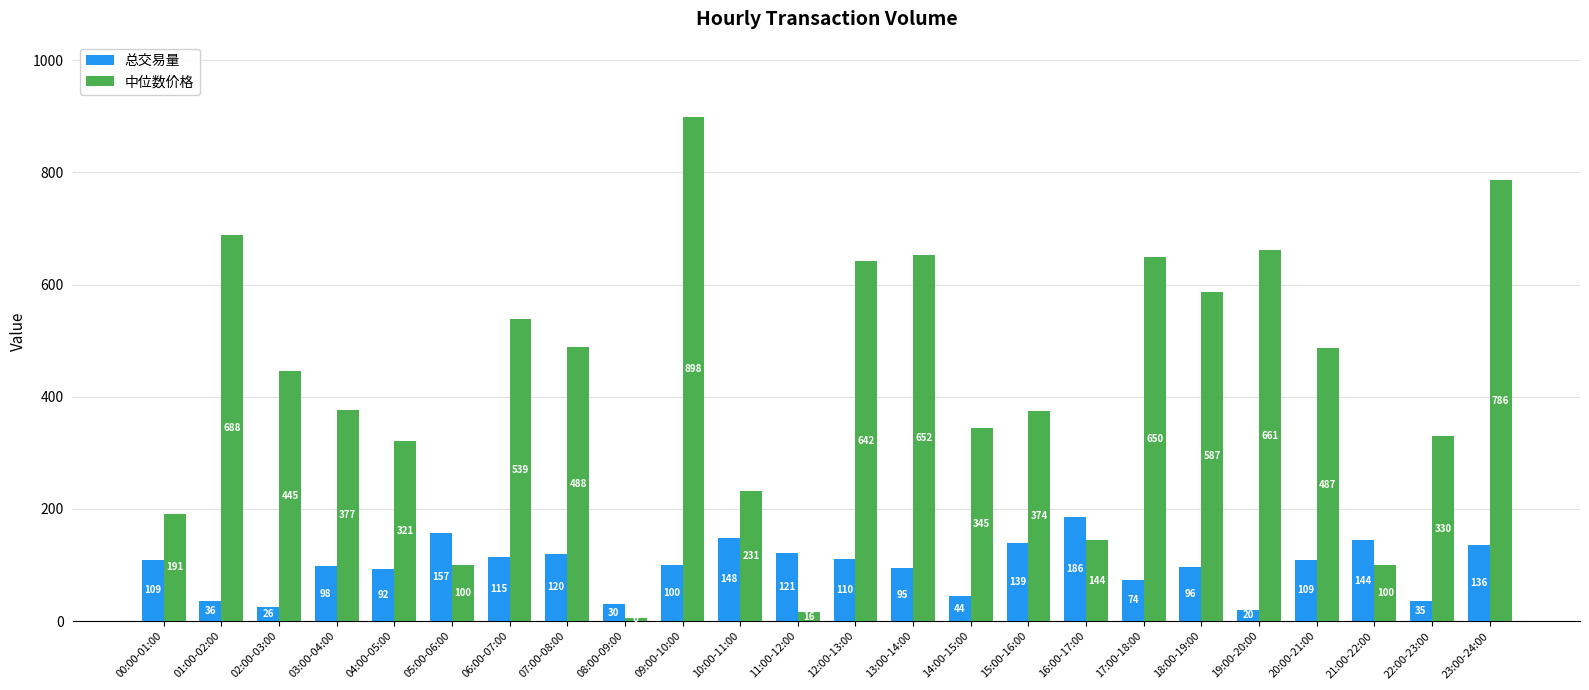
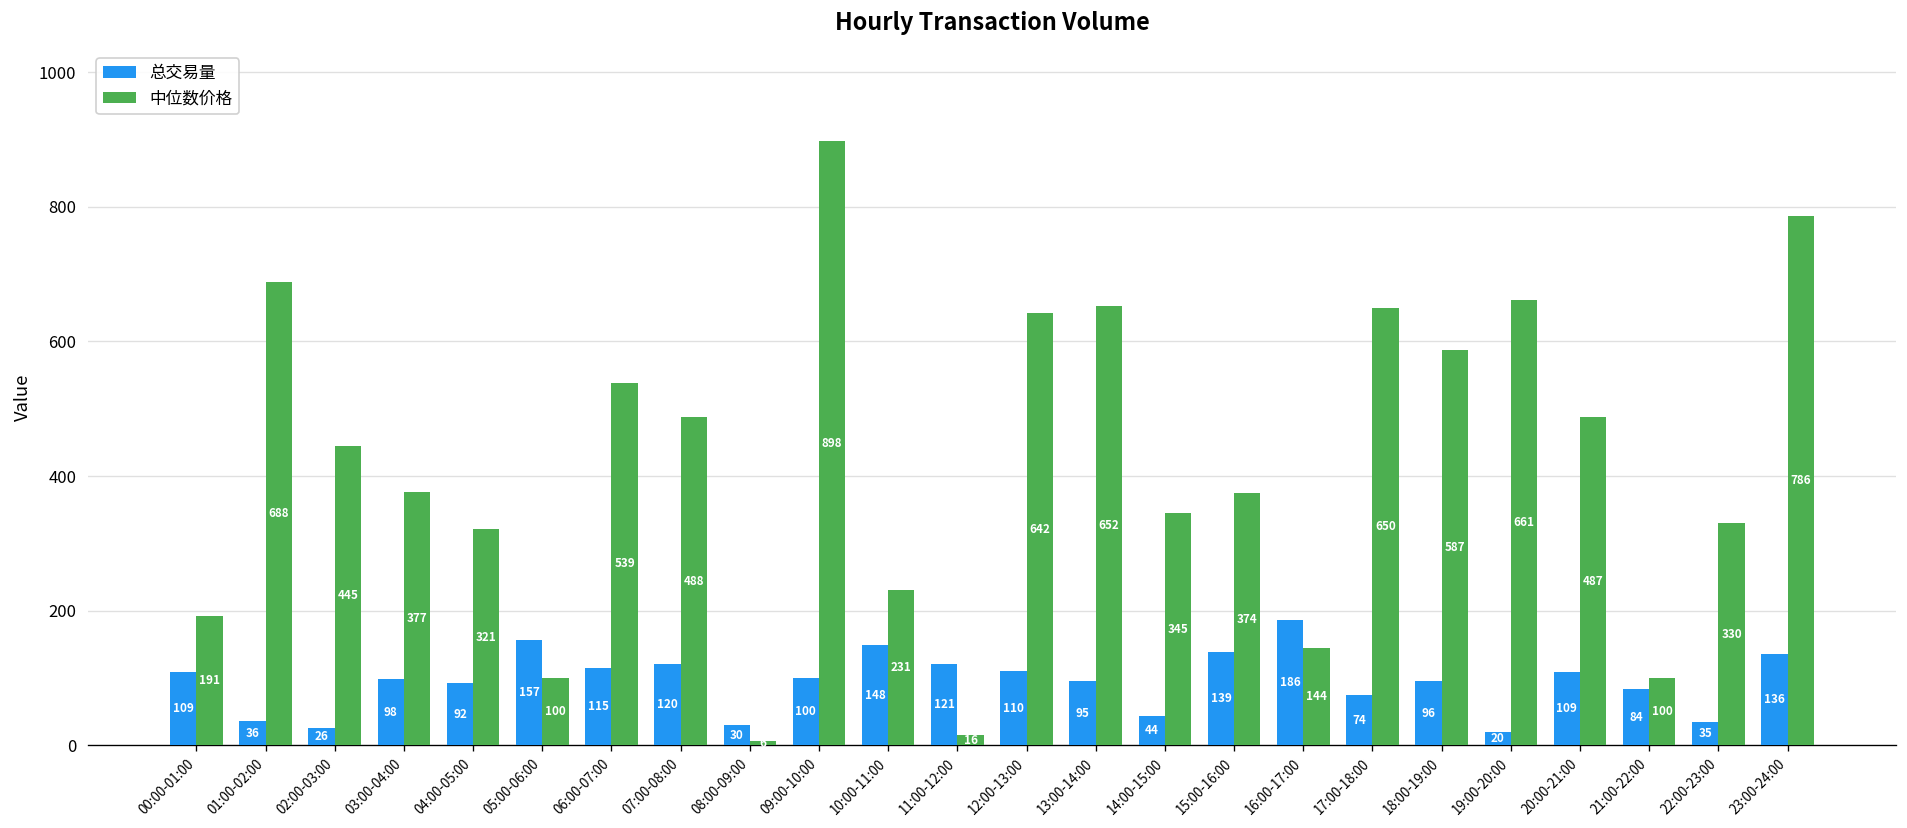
  {
    "总交易量": {
      "00:00-01:00": 109,
      "01:00-02:00": 36,
      "02:00-03:00": 26,
      "03:00-04:00": 98,
      "04:00-05:00": 92,
      "05:00-06:00": 157,
      "06:00-07:00": 115,
      "07:00-08:00": 120,
      "08:00-09:00": 30,
      "09:00-10:00": 100,
      "10:00-11:00": 148,
      "11:00-12:00": 121,
      "12:00-13:00": 110,
      "13:00-14:00": 95,
      "14:00-15:00": 44,
      "15:00-16:00": 139,
      "16:00-17:00": 186,
      "17:00-18:00": 74,
      "18:00-19:00": 96,
      "19:00-20:00": 20,
      "20:00-21:00": 109,
-     "21:00-22:00": 144,
+     "21:00-22:00": 84,
      "22:00-23:00": 35,
      "23:00-24:00": 136
    },
    "中位数价格": {
      "00:00-01:00": 191,
      "01:00-02:00": 688,
      "02:00-03:00": 445,
      "03:00-04:00": 377,
      "04:00-05:00": 321,
      "05:00-06:00": 100,
      "06:00-07:00": 539,
      "07:00-08:00": 488,
      "09:00-10:00": 898,
      "10:00-11:00": 231,
      "11:00-12:00": 16,
      "12:00-13:00": 642,
      "13:00-14:00": 652,
      "14:00-15:00": 345,
      "15:00-16:00": 374,
      "16:00-17:00": 144,
      "17:00-18:00": 650,
      "18:00-19:00": 587,
      "19:00-20:00": 661,
      "20:00-21:00": 487,
      "21:00-22:00": 100,
      "22:00-23:00": 330,
      "23:00-24:00": 786
    }
  }
